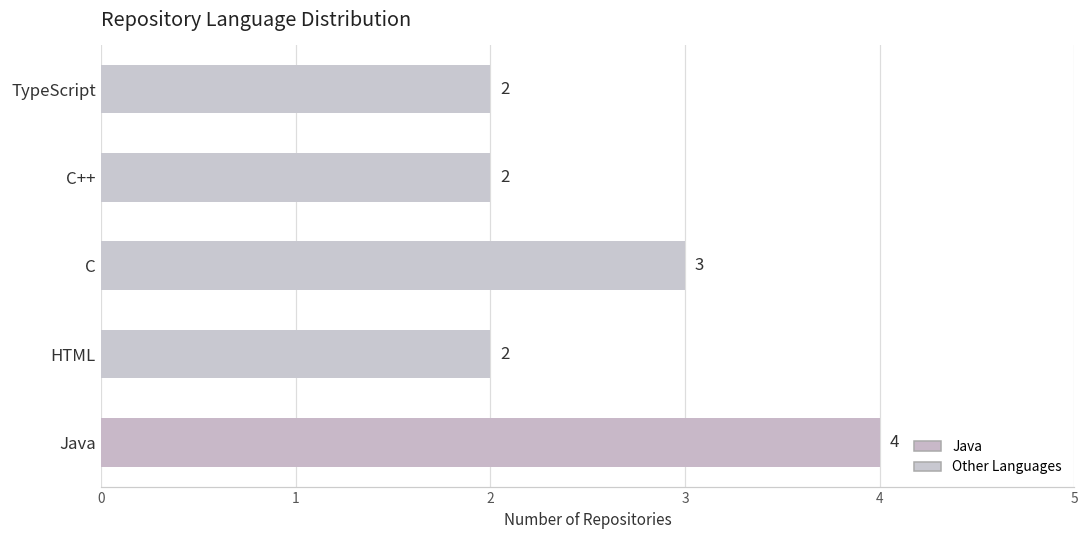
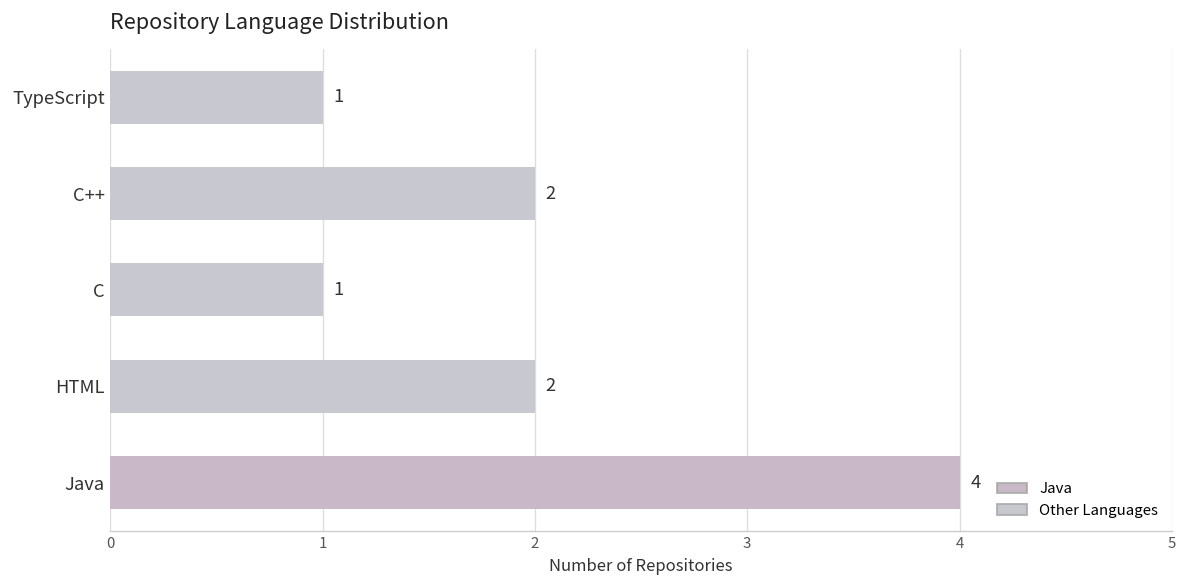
  {
-   "TypeScript": 2,
+   "TypeScript": 1,
    "C++": 2,
-   "C": 3,
+   "C": 1,
    "HTML": 2,
    "Java": 4
  }
